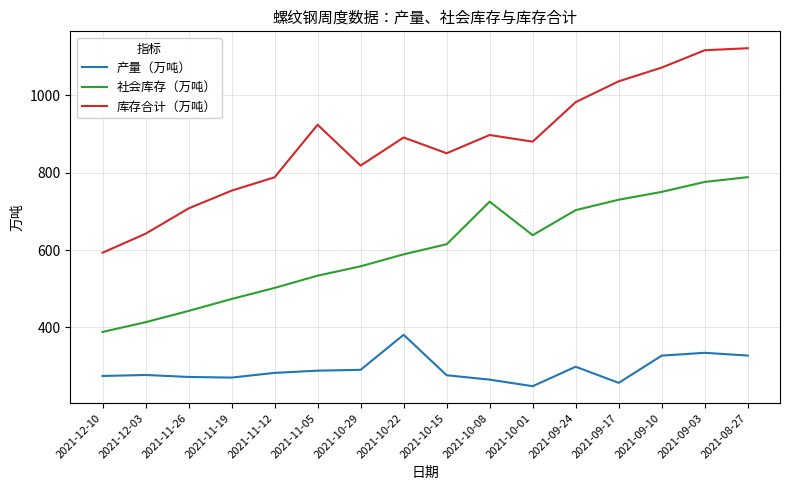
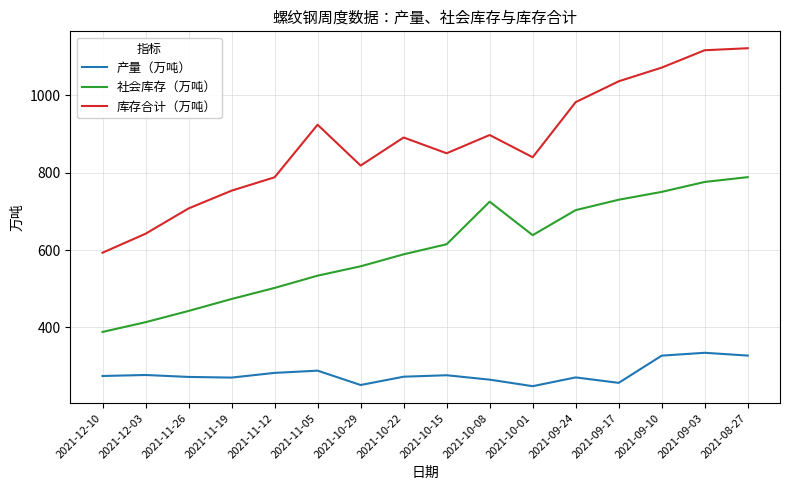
  {
    "产量（万吨）": {
      "2021-12-10": 270,
      "2021-12-03": 280,
      "2021-11-26": 270,
      "2021-11-19": 270,
      "2021-11-12": 280,
      "2021-11-05": 290,
-     "2021-10-29": 290,
-     "2021-10-22": 380,
+     "2021-10-29": 250,
+     "2021-10-22": 270,
      "2021-10-15": 280,
      "2021-10-08": 270,
      "2021-10-01": 250,
-     "2021-09-24": 300,
+     "2021-09-24": 270,
      "2021-09-17": 260,
      "2021-09-10": 330,
      "2021-09-03": 330,
      "2021-08-27": 330
    },
    "社会库存（万吨）": {
      "2021-12-10": 390,
      "2021-12-03": 410,
      "2021-11-26": 440,
      "2021-11-19": 470,
      "2021-11-12": 500,
      "2021-11-05": 530,
      "2021-10-29": 560,
      "2021-10-22": 590,
      "2021-10-15": 620,
      "2021-10-08": 730,
      "2021-10-01": 640,
      "2021-09-24": 700,
      "2021-09-17": 730,
      "2021-09-10": 750,
      "2021-09-03": 780,
      "2021-08-27": 790
    },
    "库存合计（万吨）": {
      "2021-12-10": 590,
      "2021-12-03": 640,
      "2021-11-26": 710,
      "2021-11-19": 750,
      "2021-11-12": 790,
      "2021-11-05": 920,
      "2021-10-29": 820,
      "2021-10-22": 890,
      "2021-10-15": 850,
      "2021-10-08": 900,
-     "2021-10-01": 880,
+     "2021-10-01": 840,
      "2021-09-24": 980,
      "2021-09-17": 1040,
      "2021-09-10": 1070,
      "2021-09-03": 1120,
      "2021-08-27": 1120
    }
  }
